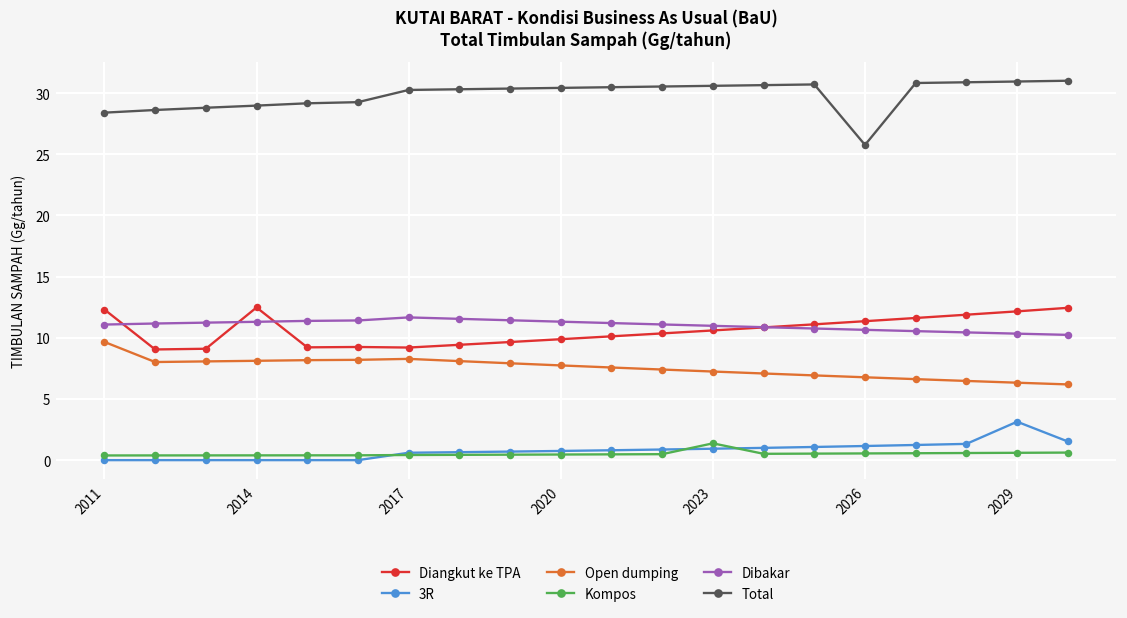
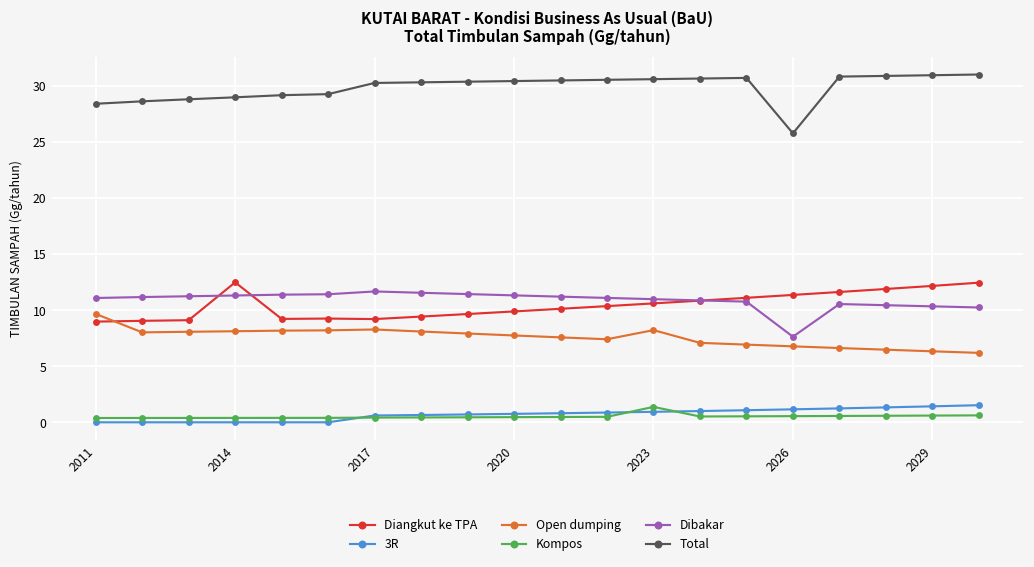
  {
    "Diangkut ke TPA": {
-     "2011": 12.3,
+     "2011": 9.0,
      "2014": 12.5,
      "2017": 9.2,
      "2020": 9.9,
      "2023": 10.6,
      "2026": 11.4,
      "2029": 12.2
    },
    "3R": {
      "2011": 0.0,
      "2014": 0.0,
      "2020": 0.8,
      "2023": 0.9,
      "2026": 1.2,
-     "2029": 3.1
+     "2029": 1.4
    },
    "Open dumping": {
      "2011": 9.7,
      "2014": 8.1,
      "2017": 8.3,
      "2020": 7.7,
-     "2023": 7.2,
+     "2023": 8.2,
      "2026": 6.8,
      "2029": 6.3
    },
    "Kompos": {
      "2011": 0.4,
      "2014": 0.4,
      "2020": 0.5,
      "2023": 1.4,
      "2026": 0.5,
      "2029": 0.6
    },
    "Dibakar": {
      "2011": 11.1,
      "2014": 11.3,
      "2017": 11.7,
      "2020": 11.3,
      "2023": 11.0,
-     "2026": 10.7,
+     "2026": 7.6,
      "2029": 10.3
    },
    "Total": {
      "2011": 28.4,
      "2014": 29.0,
      "2017": 30.3,
      "2020": 30.4,
      "2023": 30.6,
      "2026": 25.8,
      "2029": 30.9
    }
  }
